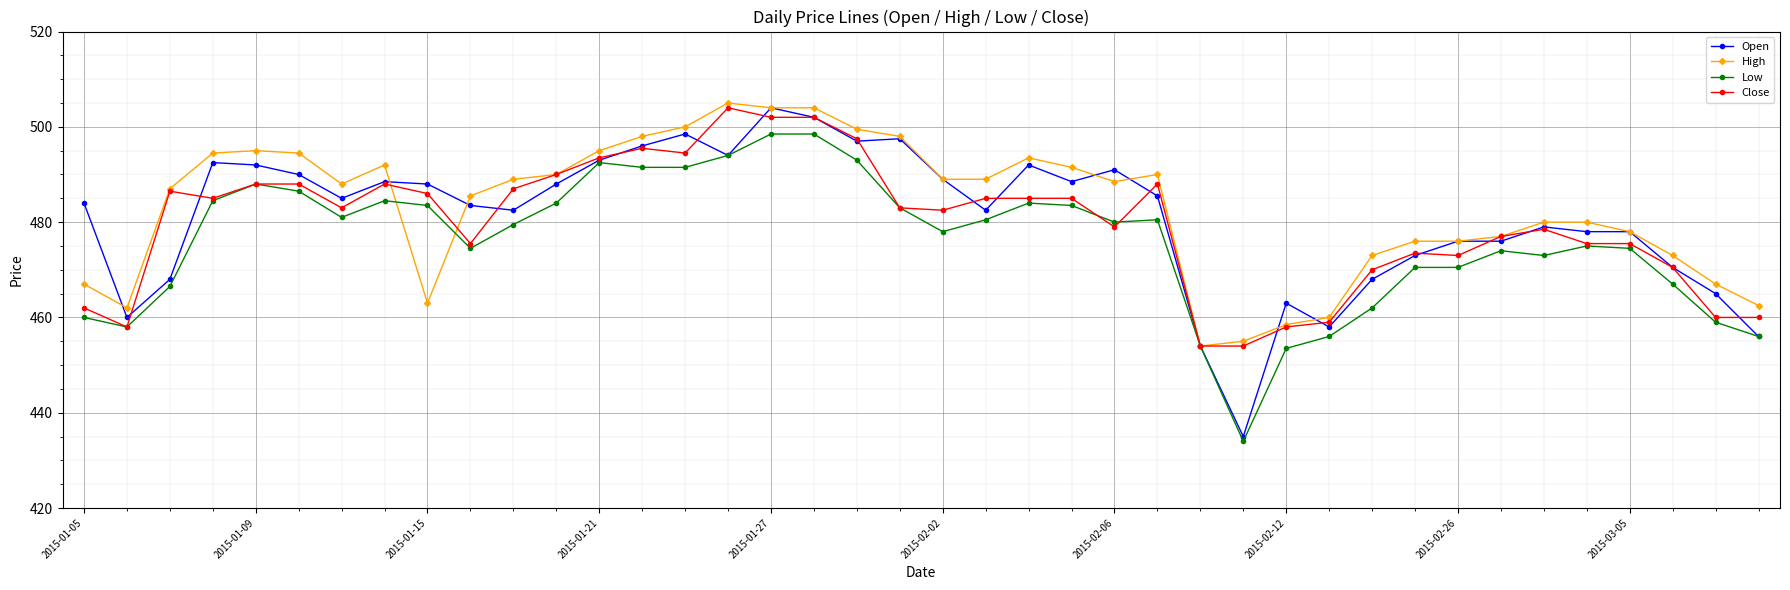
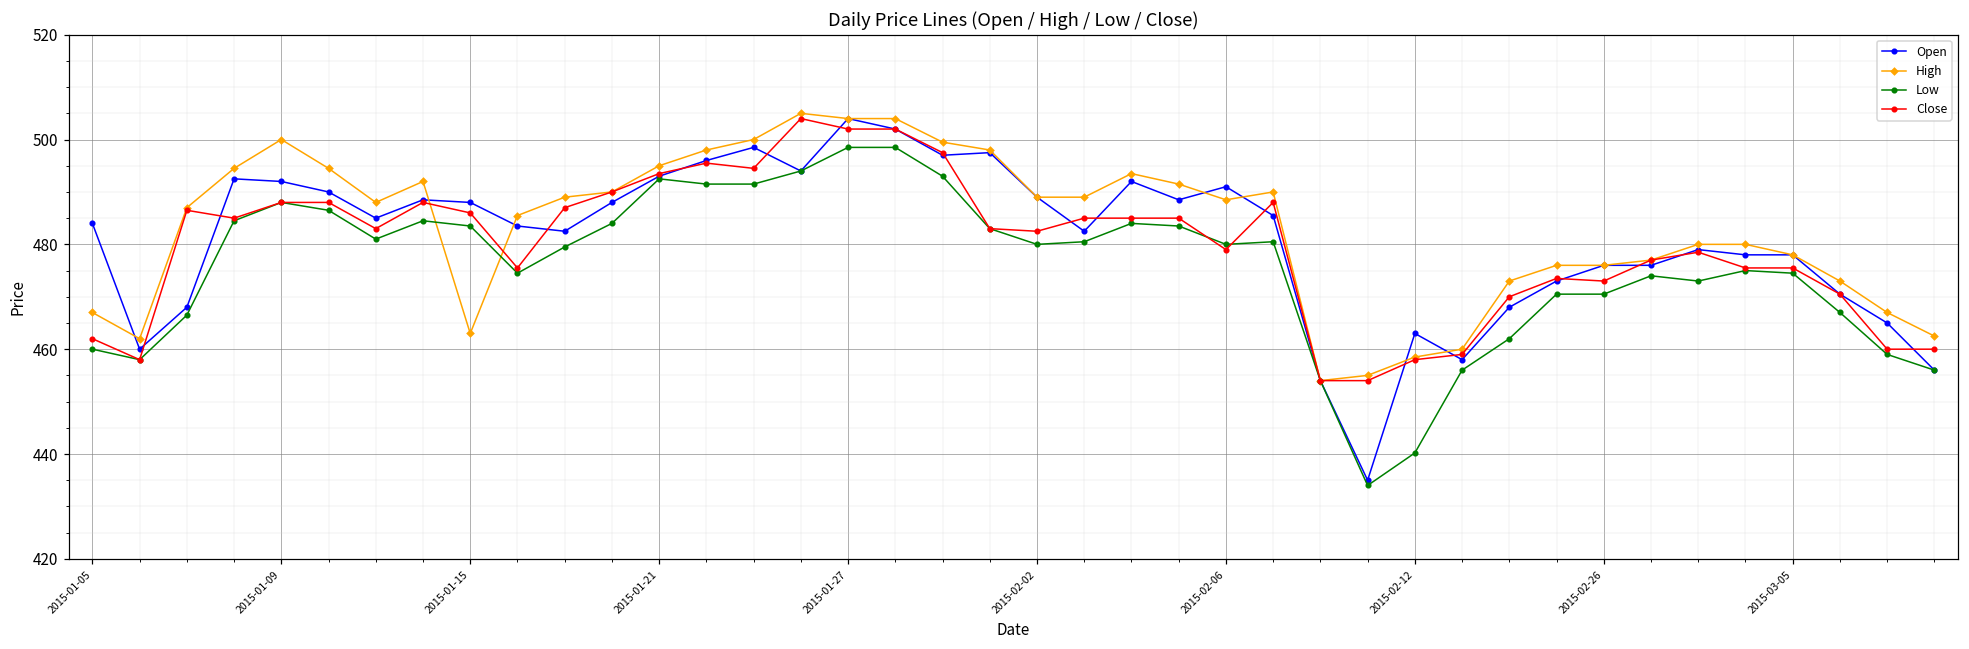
  {
    "Open": {
      "2015-01-05": 484,
      "2015-01-09": 492,
      "2015-01-15": 488,
      "2015-02-06": 491,
      "2015-02-12": 463
    },
    "High": {
      "2015-01-05": 467,
-     "2015-01-09": 495,
+     "2015-01-09": 500,
      "2015-01-15": 463,
      "2015-01-21": 495,
      "2015-02-06": 489
    },
    "Low": {
      "2015-01-05": 460,
      "2015-01-15": 484,
      "2015-01-27": 499,
-     "2015-02-02": 478,
+     "2015-02-02": 480,
      "2015-02-06": 480,
-     "2015-02-12": 454,
+     "2015-02-12": 440,
      "2015-02-26": 471,
      "2015-03-05": 475
    },
    "Close": {
      "2015-01-05": 462,
      "2015-01-15": 486,
      "2015-01-27": 502,
      "2015-02-02": 483,
      "2015-02-06": 479,
      "2015-02-26": 473,
      "2015-03-05": 476
    }
  }
